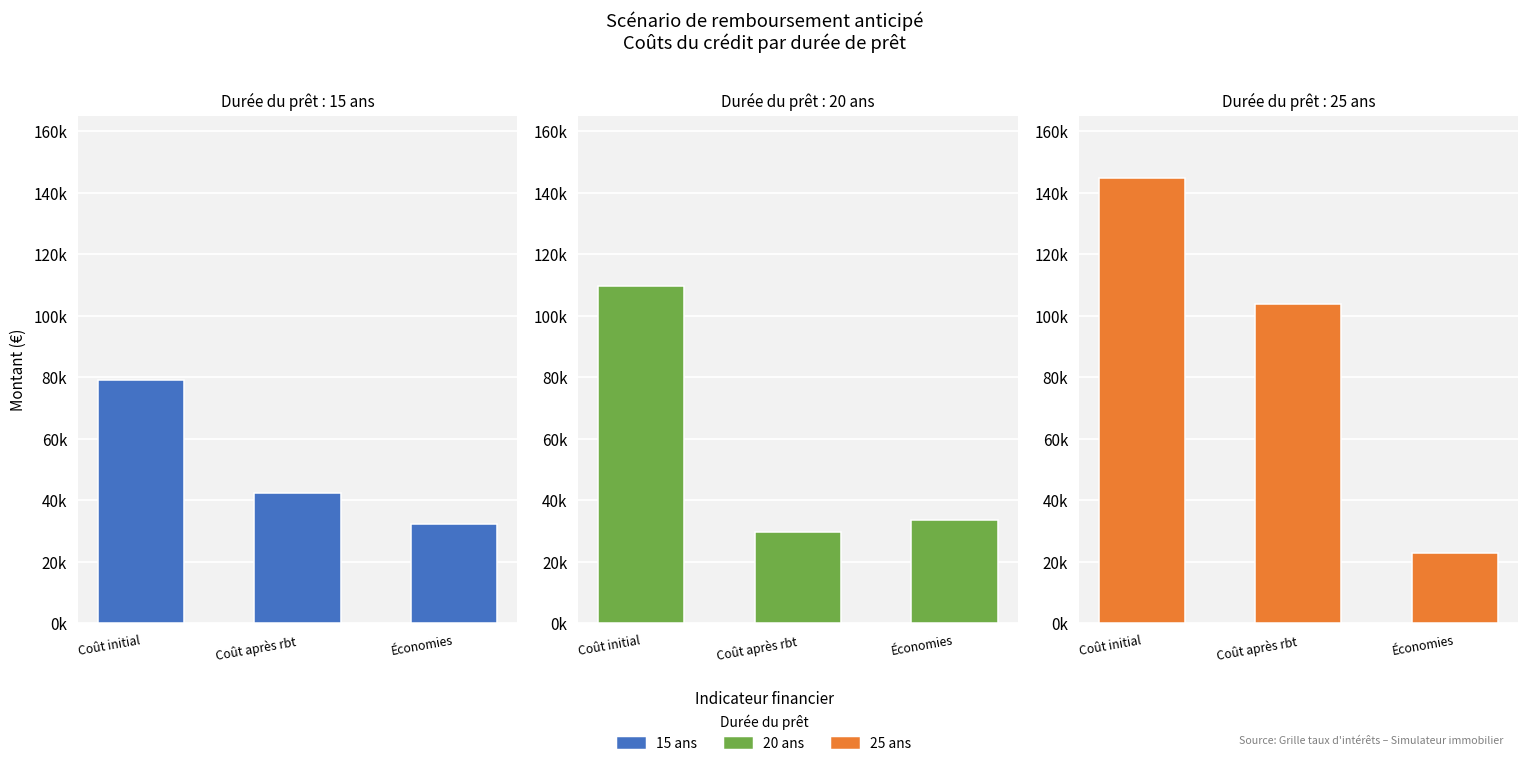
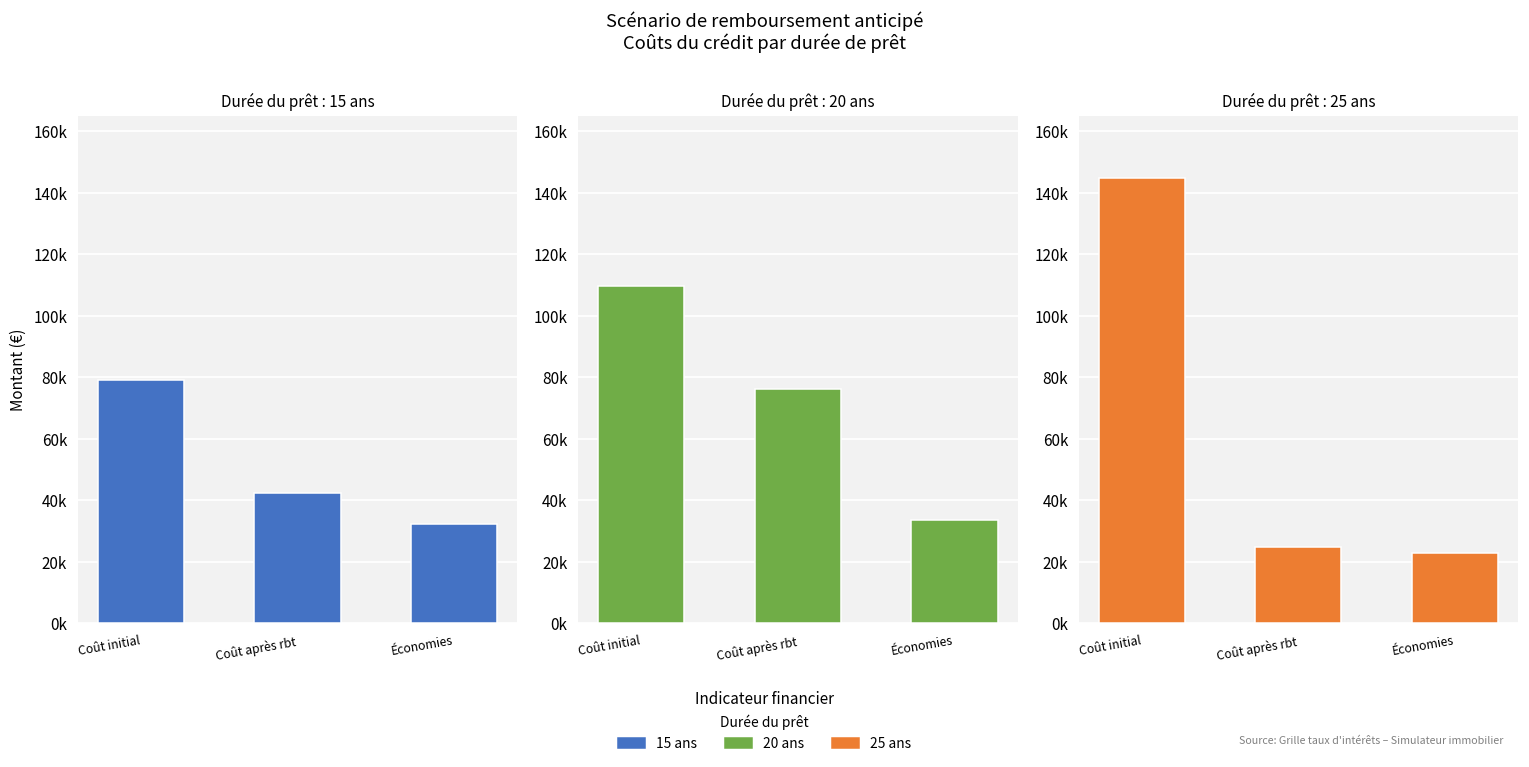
  {
    "Durée du prêt : 15 ans": {
      "Coût initial": 79000,
      "Coût après rbt": 42000,
      "Économies": 32000
    },
    "Durée du prêt : 20 ans": {
      "Coût initial": 110000,
-     "Coût après rbt": 30000,
+     "Coût après rbt": 76000,
      "Économies": 34000
    },
    "Durée du prêt : 25 ans": {
      "Coût initial": 145000,
-     "Coût après rbt": 104000,
+     "Coût après rbt": 25000,
      "Économies": 23000
    }
  }
